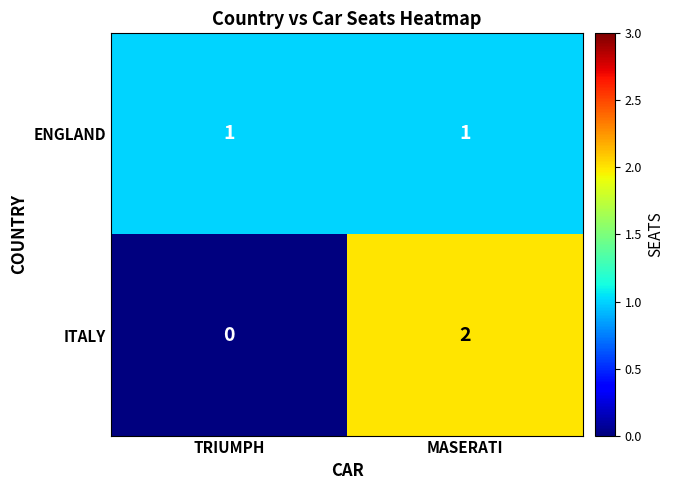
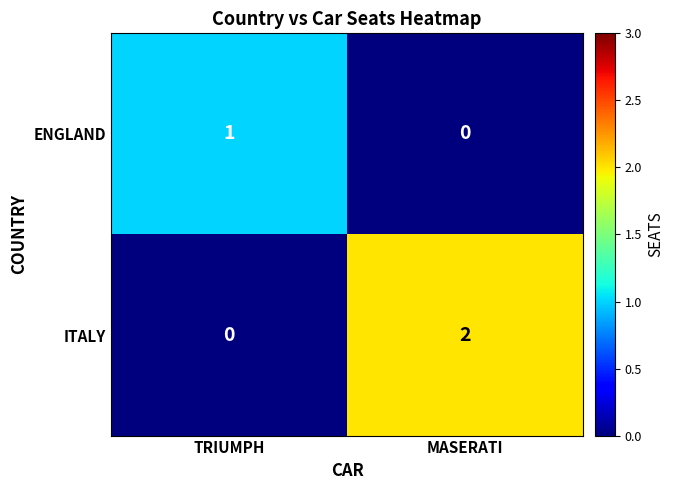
  {
    "ENGLAND": {
      "TRIUMPH": 1,
-     "MASERATI": 1
+     "MASERATI": 0
    },
    "ITALY": {
      "TRIUMPH": 0,
      "MASERATI": 2
    }
  }
